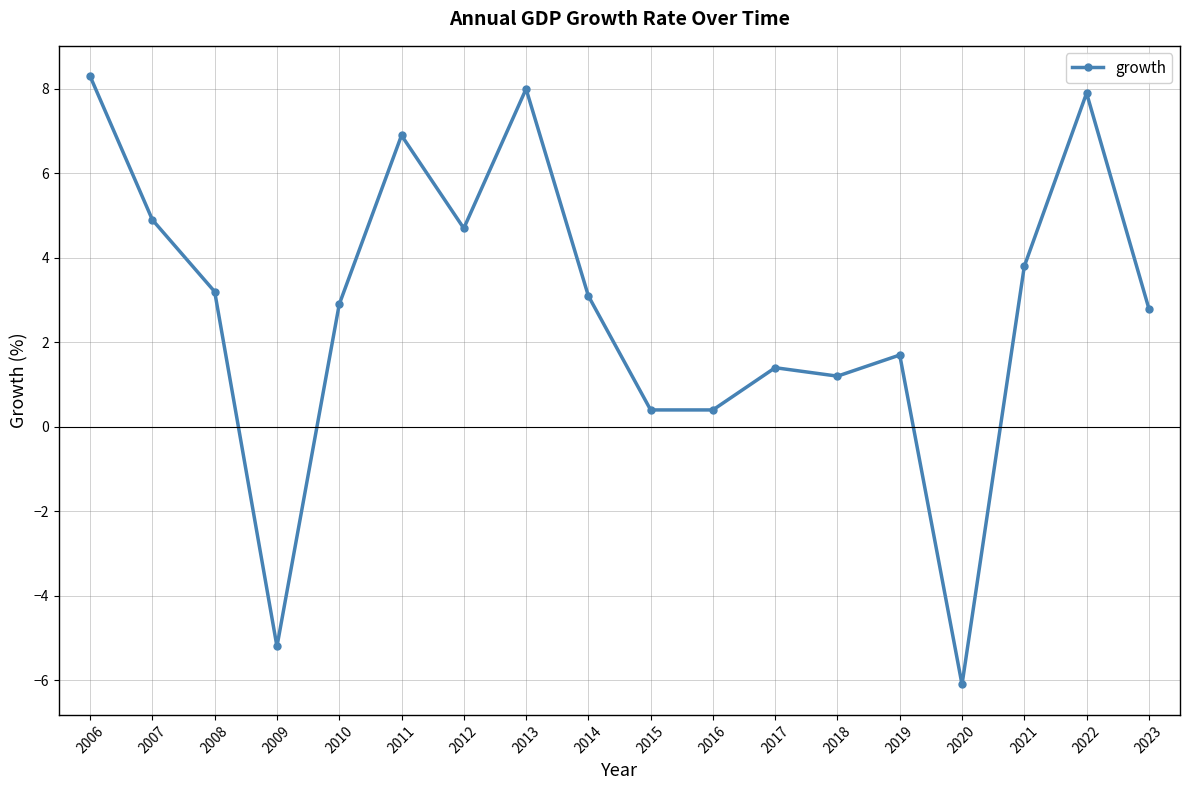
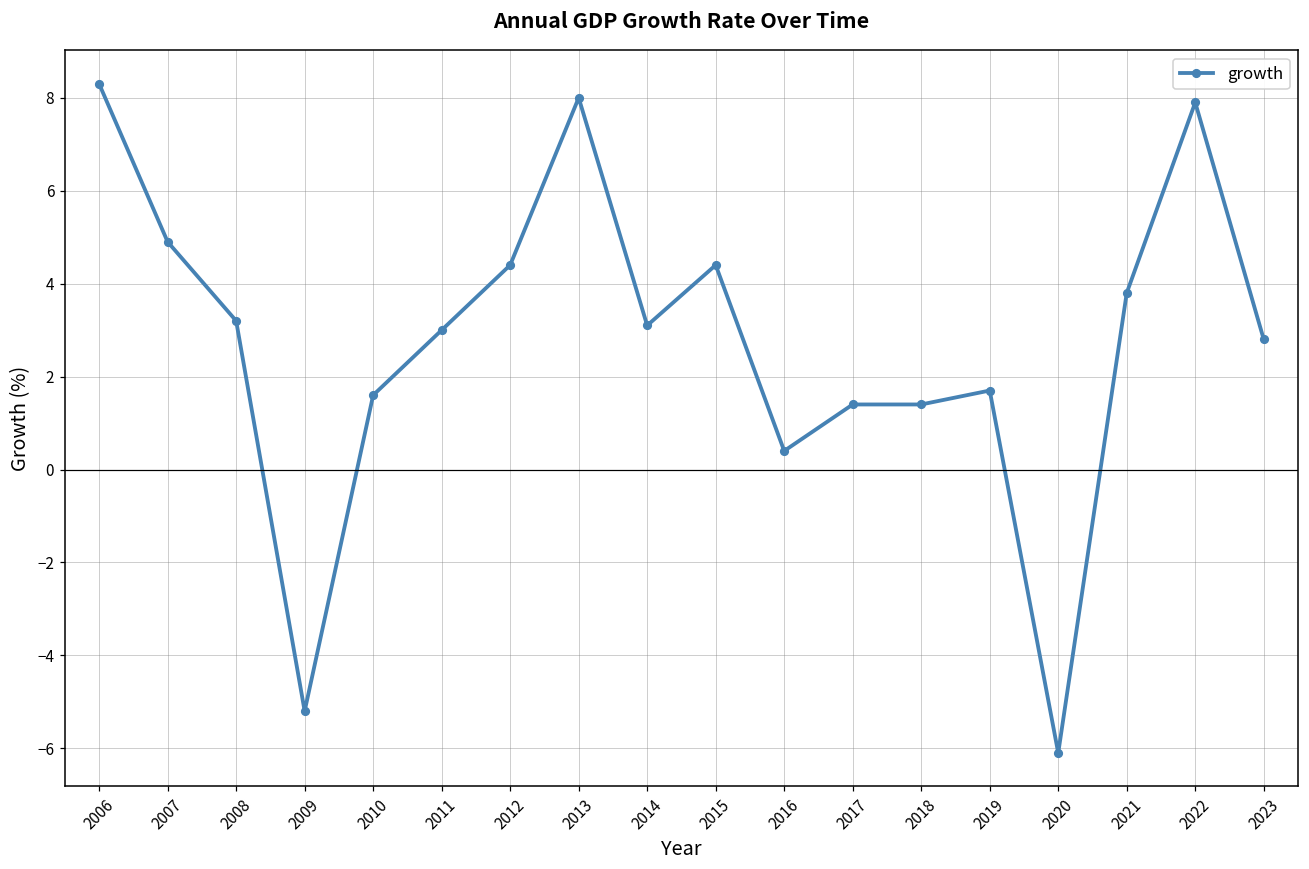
  {
    "2006": 8.3,
    "2007": 4.9,
    "2008": 3.2,
    "2009": -5.2,
-   "2010": 2.9,
-   "2011": 6.9,
-   "2012": 4.7,
+   "2010": 1.6,
+   "2011": 3.0,
+   "2012": 4.4,
    "2013": 8.0,
    "2014": 3.1,
-   "2015": 0.4,
+   "2015": 4.4,
    "2016": 0.4,
    "2017": 1.4,
-   "2018": 1.2,
+   "2018": 1.4,
    "2019": 1.7,
    "2020": -6.1,
    "2021": 3.8,
    "2022": 7.9,
    "2023": 2.8
  }
